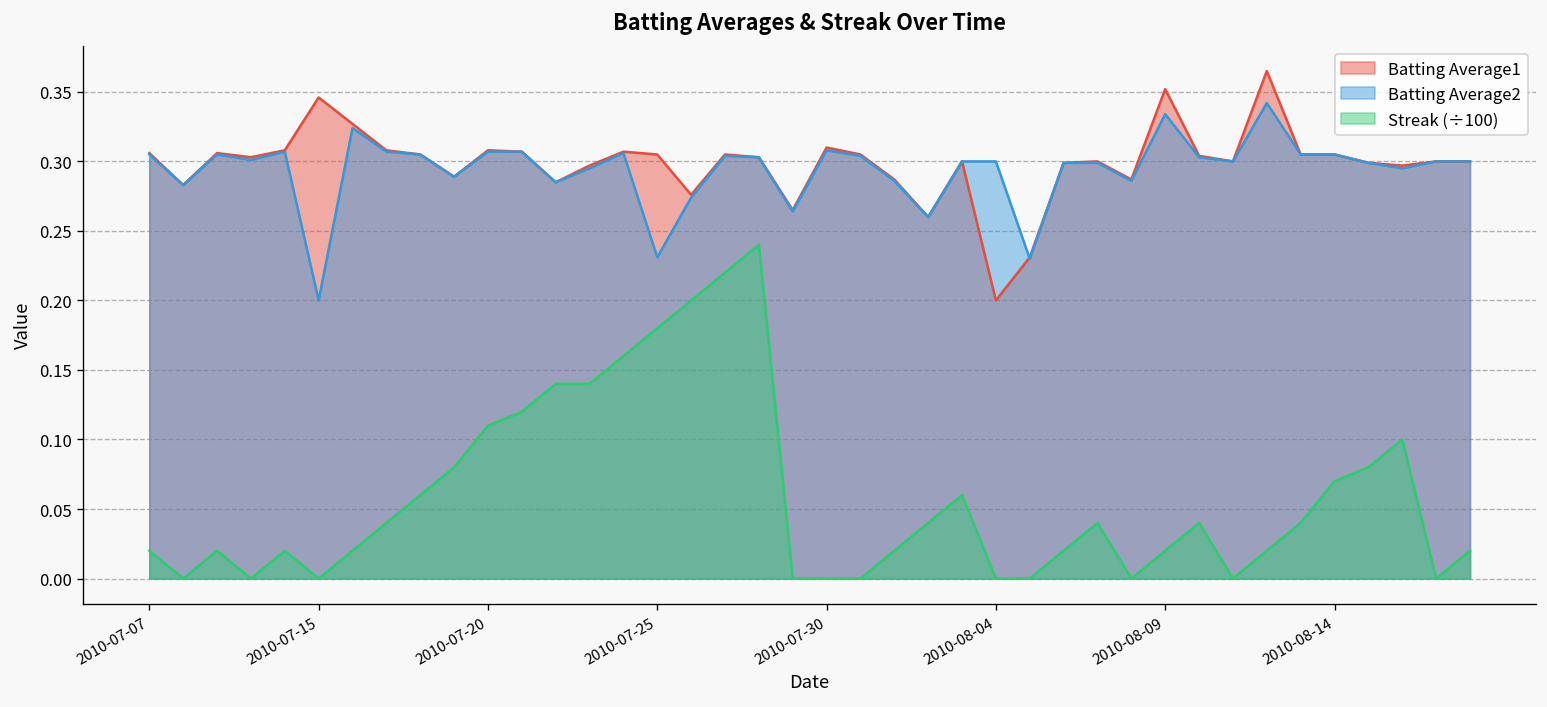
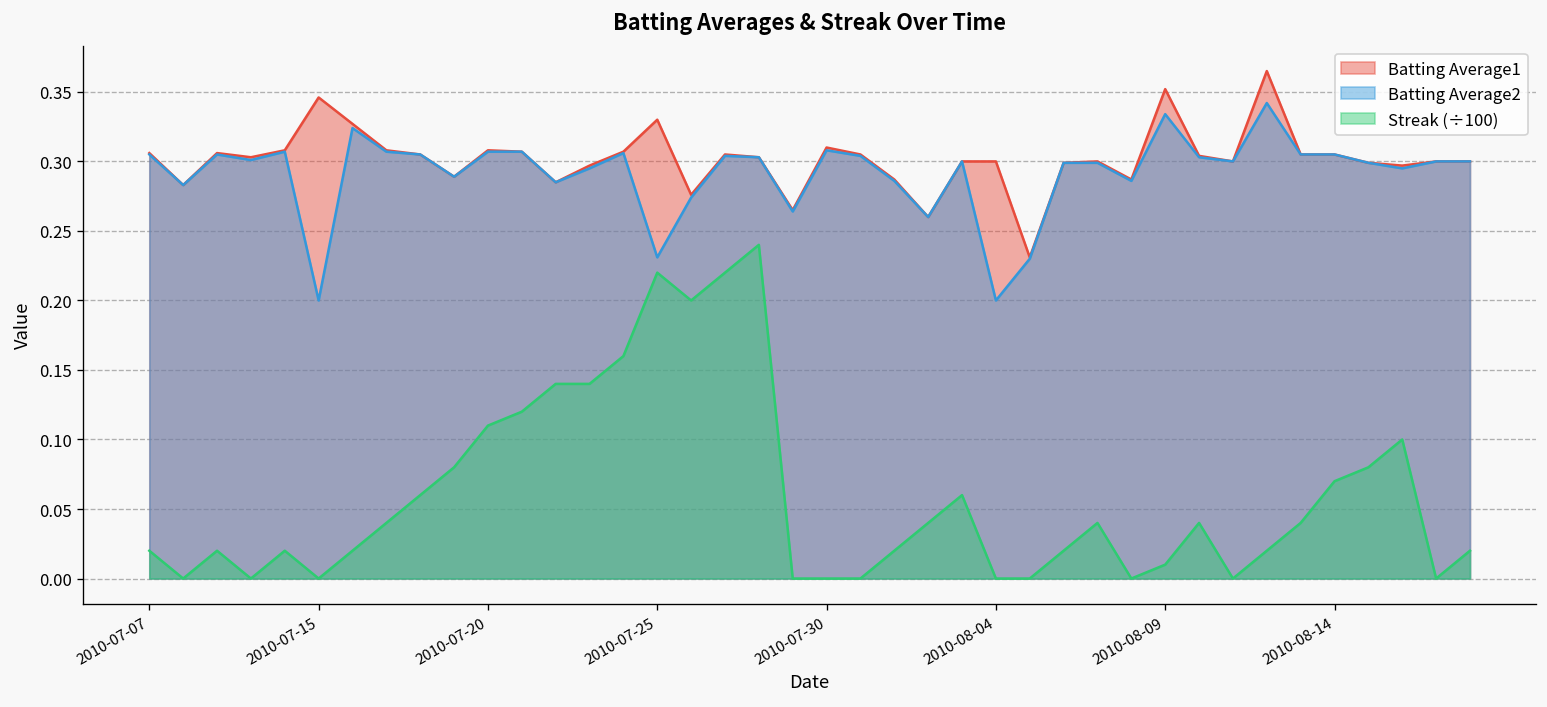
  {
    "Batting Average1": {
      "2010-07-15": 0.346,
-     "2010-07-25": 0.305,
-     "2010-08-04": 0.2,
+     "2010-07-25": 0.330,
+     "2010-08-04": 0.3,
      "2010-08-09": 0.352
    },
    "Batting Average2": {
      "2010-07-15": 0.2,
      "2010-07-25": 0.231,
-     "2010-08-04": 0.3,
+     "2010-08-04": 0.2,
      "2010-08-09": 0.334
    },
    "Streak (÷100)": {
      "2010-07-07": 0.020,
      "2010-07-15": 0.000,
      "2010-07-20": 0.110,
-     "2010-07-25": 0.180,
+     "2010-07-25": 0.220,
      "2010-07-30": 0.000,
      "2010-08-04": 0.000,
-     "2010-08-09": 0.020,
+     "2010-08-09": 0.010,
      "2010-08-14": 0.070
    }
  }
